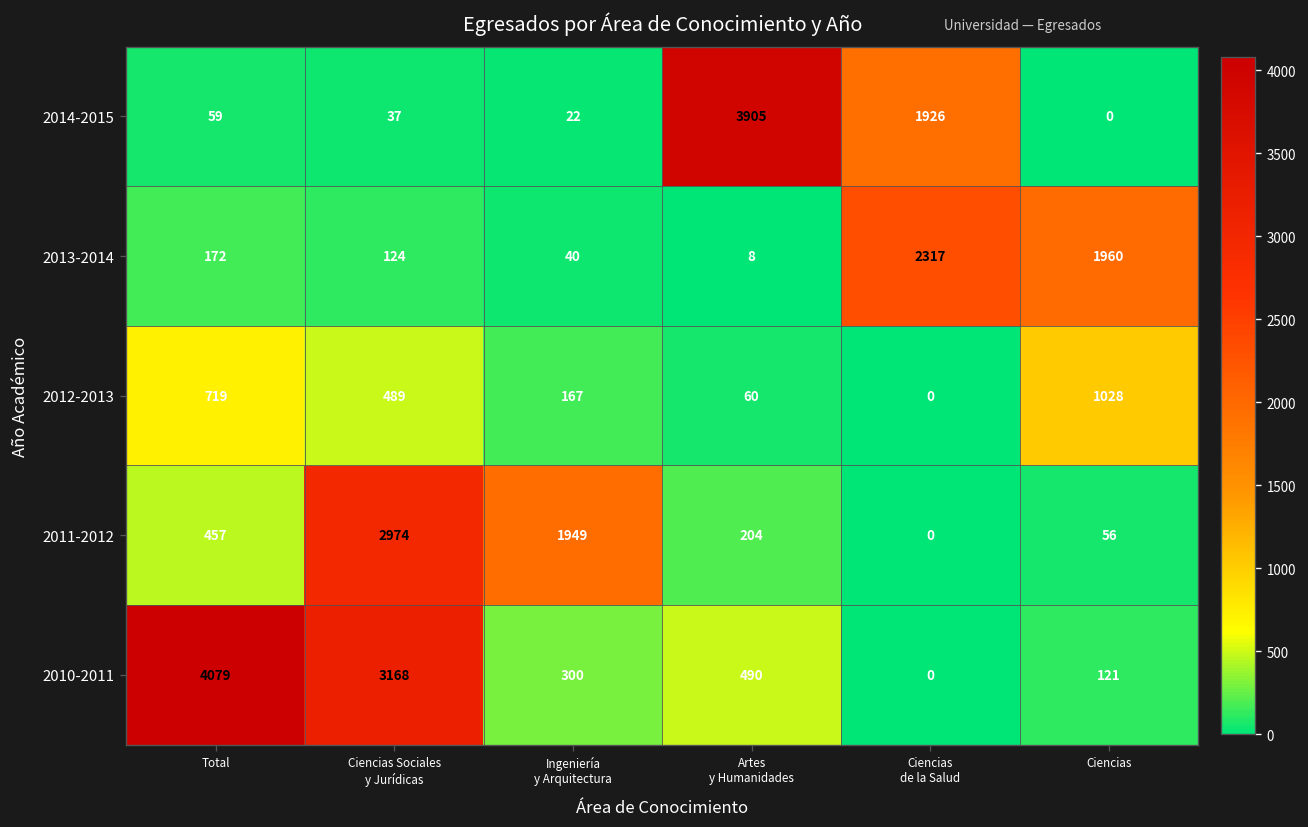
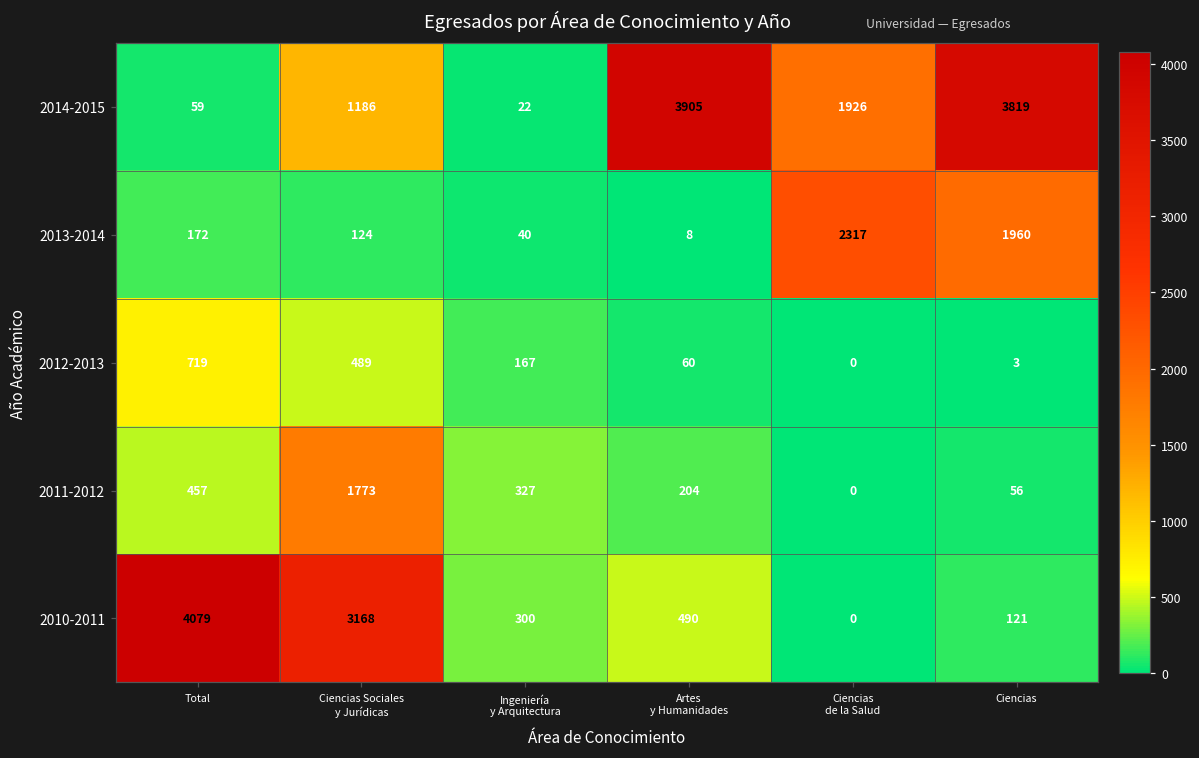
  {
    "2014-2015": {
      "Total": 59,
-     "Ciencias Sociales y Jurídicas": 37,
+     "Ciencias Sociales y Jurídicas": 1186,
      "Ingeniería y Arquitectura": 22,
      "Artes y Humanidades": 3905,
      "Ciencias de la Salud": 1926,
-     "Ciencias": 0
+     "Ciencias": 3819
    },
    "2013-2014": {
      "Total": 172,
      "Ciencias Sociales y Jurídicas": 124,
      "Ingeniería y Arquitectura": 40,
      "Artes y Humanidades": 8,
      "Ciencias de la Salud": 2317,
      "Ciencias": 1960
    },
    "2012-2013": {
      "Total": 719,
      "Ciencias Sociales y Jurídicas": 489,
      "Ingeniería y Arquitectura": 167,
      "Artes y Humanidades": 60,
      "Ciencias de la Salud": 0,
-     "Ciencias": 1028
+     "Ciencias": 3
    },
    "2011-2012": {
      "Total": 457,
-     "Ciencias Sociales y Jurídicas": 2974,
-     "Ingeniería y Arquitectura": 1949,
+     "Ciencias Sociales y Jurídicas": 1773,
+     "Ingeniería y Arquitectura": 327,
      "Artes y Humanidades": 204,
      "Ciencias de la Salud": 0,
      "Ciencias": 56
    },
    "2010-2011": {
      "Total": 4079,
      "Ciencias Sociales y Jurídicas": 3168,
      "Ingeniería y Arquitectura": 300,
      "Artes y Humanidades": 490,
      "Ciencias de la Salud": 0,
      "Ciencias": 121
    }
  }
